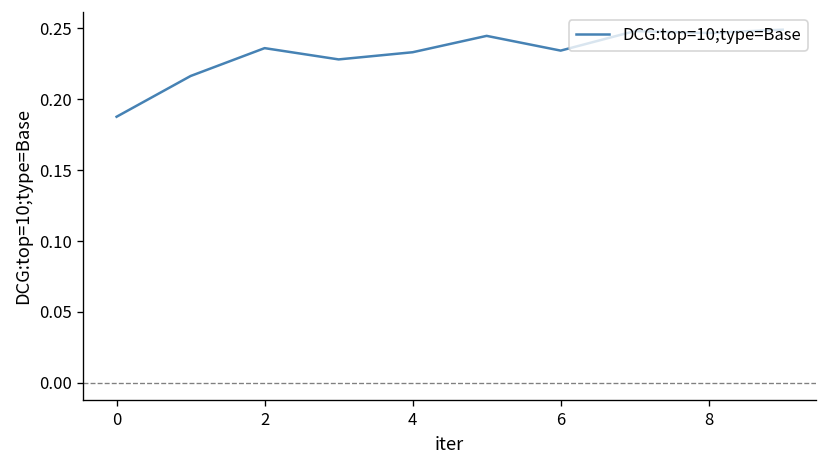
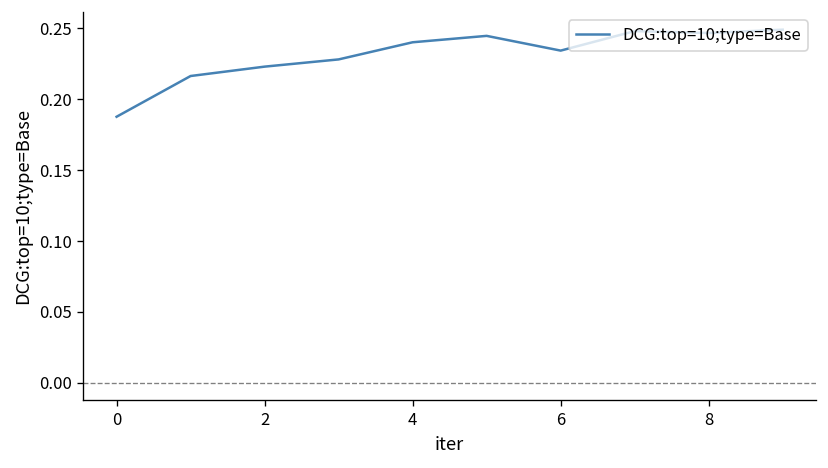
  {
    "0": 0.188,
-   "2": 0.236,
-   "4": 0.233,
+   "2": 0.223,
+   "4": 0.240,
    "6": 0.234
  }
